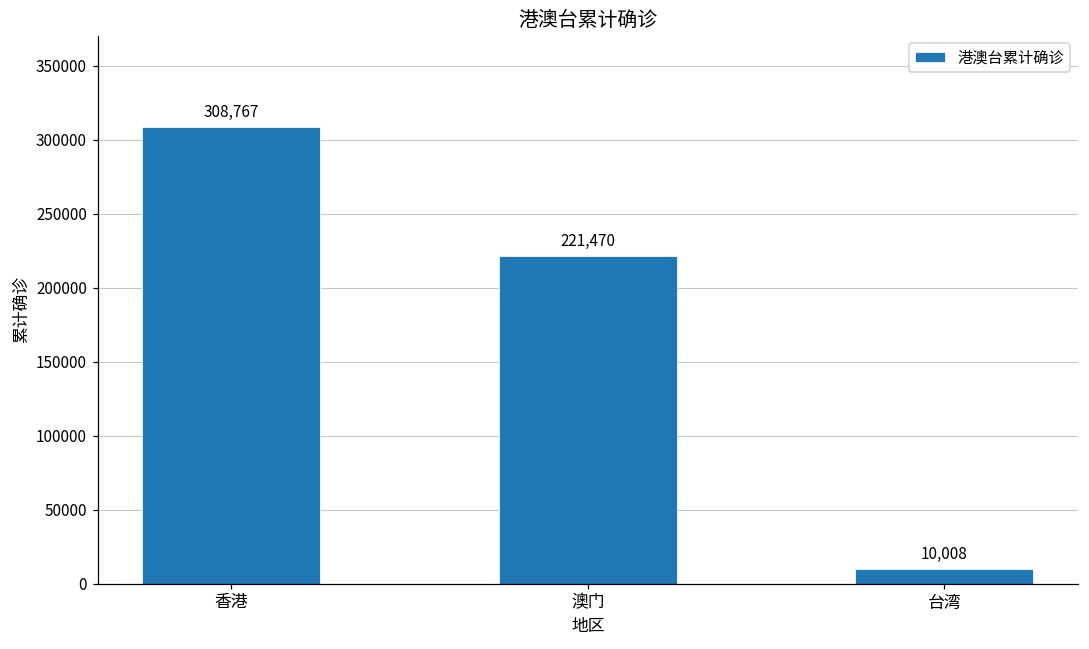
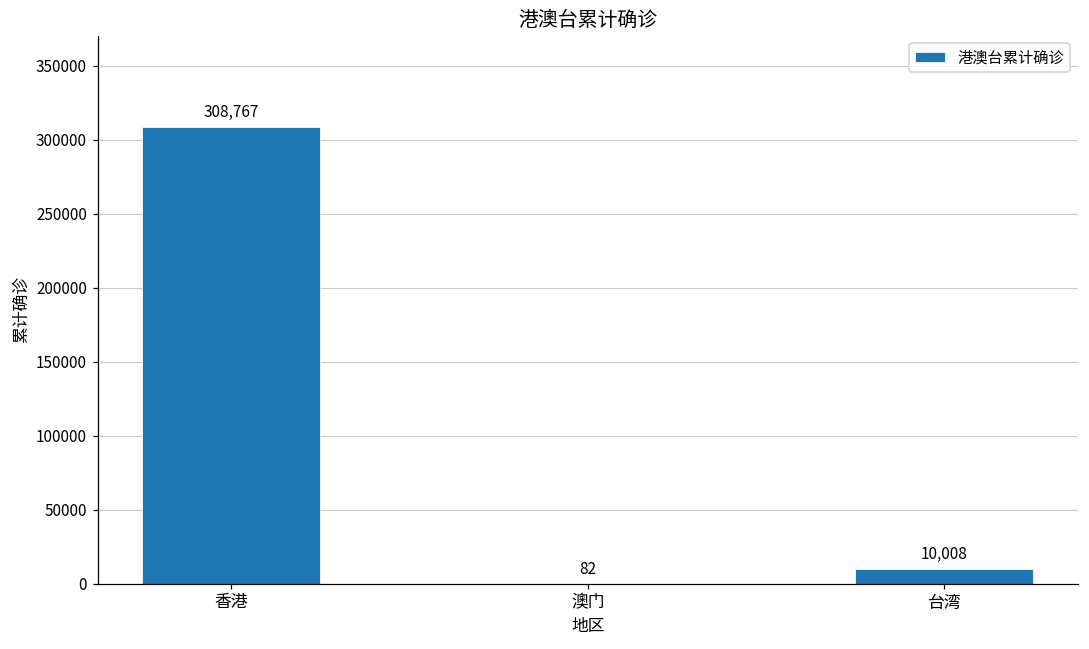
  {
    "香港": "308,767",
-   "澳门": "221,470",
+   "澳门": "82",
    "台湾": "10,008"
  }
